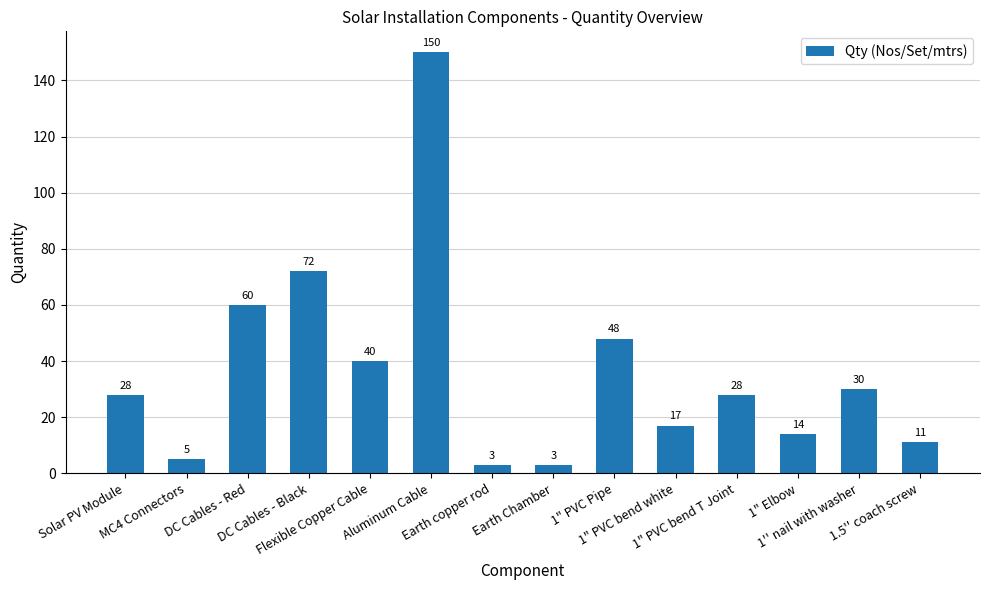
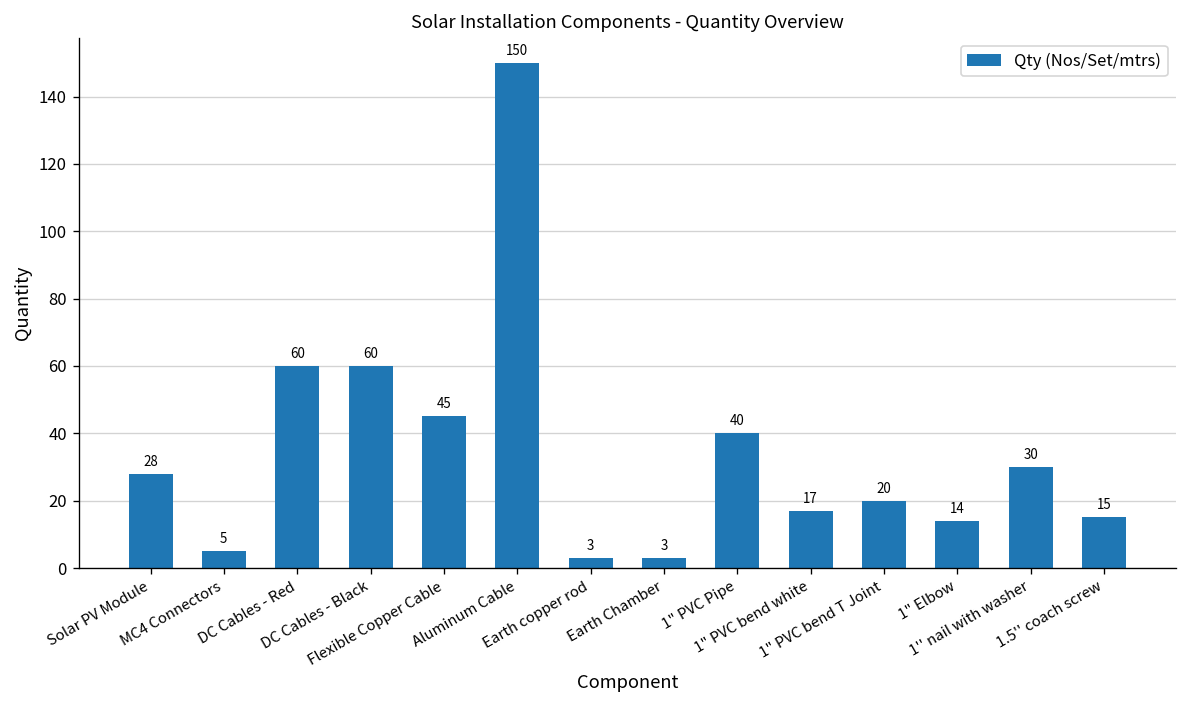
  {
    "Solar PV Module": 28,
    "MC4 Connectors": 5,
    "DC Cables - Red": 60,
-   "DC Cables - Black": 72,
-   "Flexible Copper Cable": 40,
+   "DC Cables - Black": 60,
+   "Flexible Copper Cable": 45,
    "Aluminum Cable": 150,
    "Earth copper rod": 3,
    "Earth Chamber": 3,
-   "1\" PVC Pipe": 48,
+   "1\" PVC Pipe": 40,
    "1\" PVC bend white": 17,
-   "1\" PVC bend T Joint": 28,
+   "1\" PVC bend T Joint": 20,
    "1\" Elbow": 14,
    "1'' nail with washer": 30,
-   "1.5'' coach screw": 11
+   "1.5'' coach screw": 15
  }
